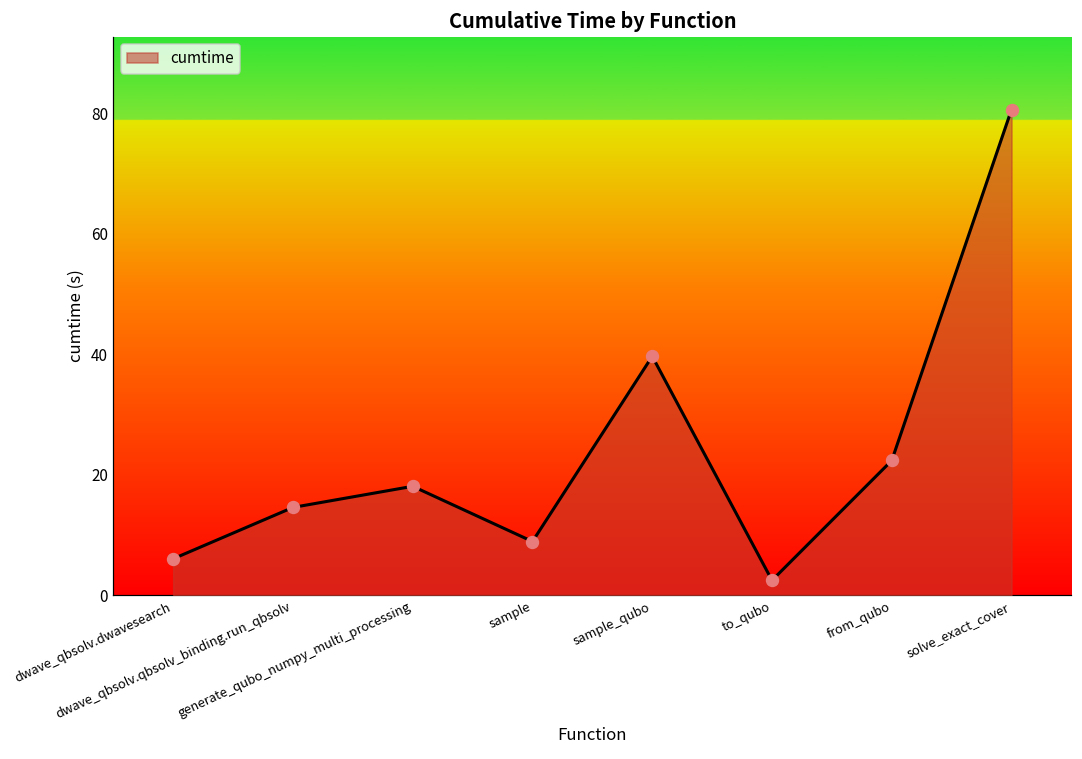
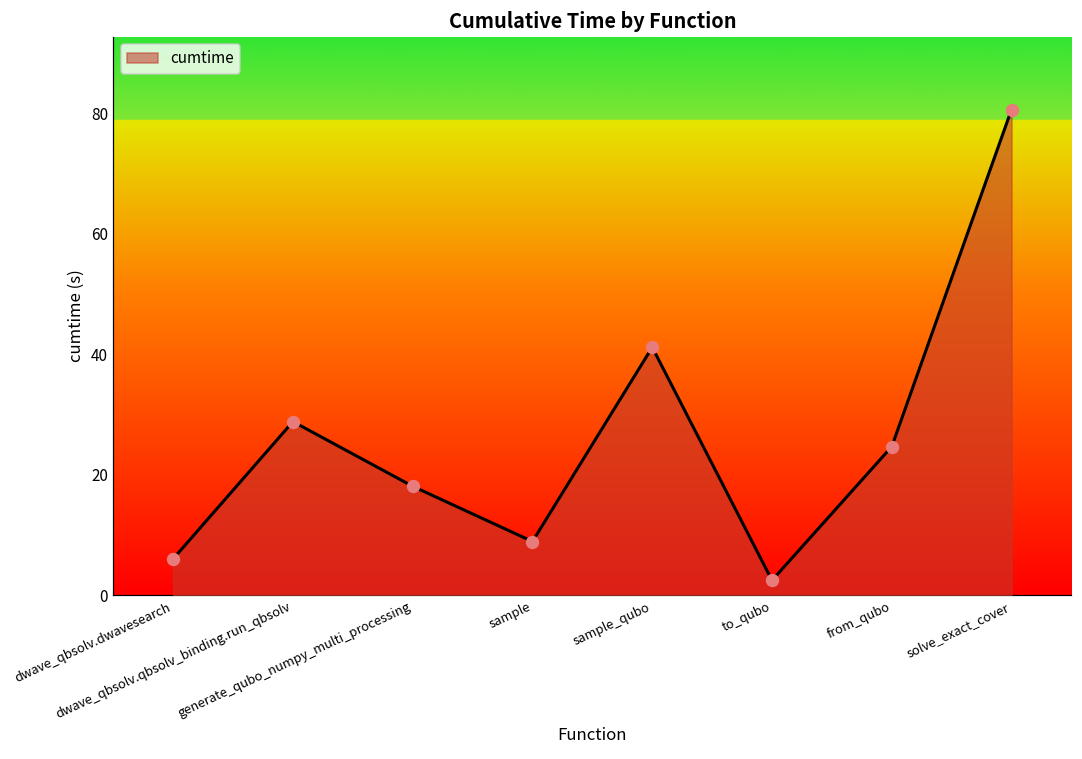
  {
    "dwave_qbsolv.dwavesearch": 6,
-   "dwave_qbsolv.qbsolv_binding.run_qbsolv": 15,
+   "dwave_qbsolv.qbsolv_binding.run_qbsolv": 29,
    "generate_qubo_numpy_multi_processing": 18,
    "sample": 9,
-   "sample_qubo": 40,
+   "sample_qubo": 41,
    "to_qubo": 3,
-   "from_qubo": 22,
+   "from_qubo": 25,
    "solve_exact_cover": 81
  }
